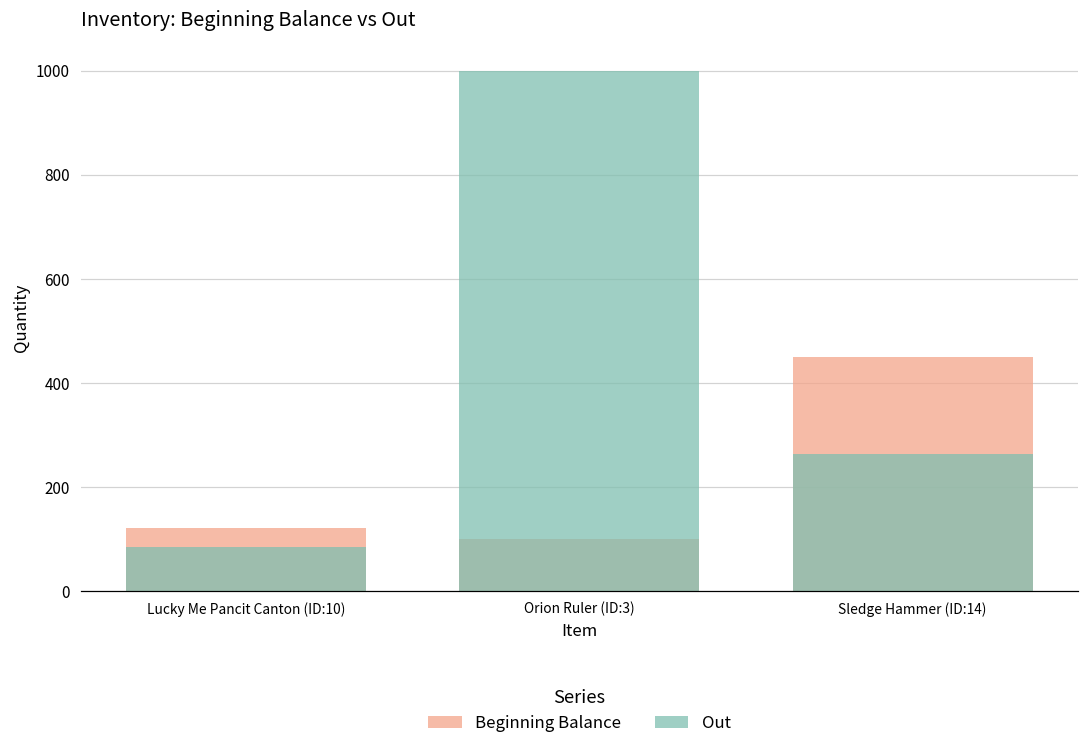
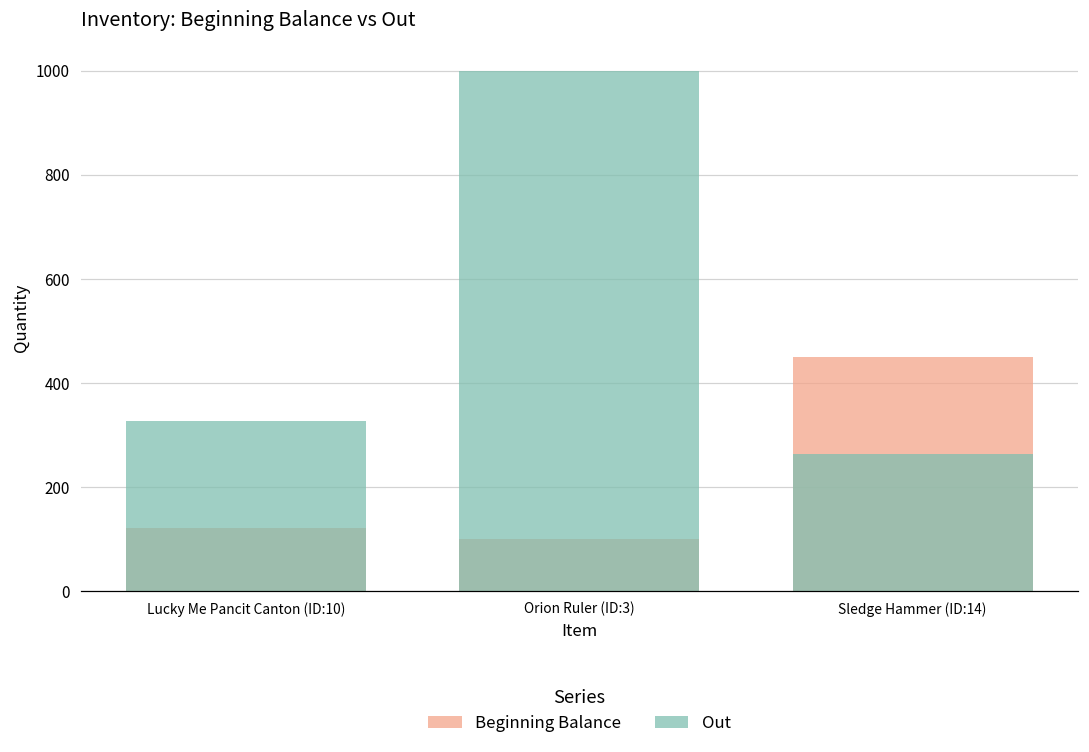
  {
    "Beginning Balance": {
      "Sledge Hammer (ID:14)": 450
    },
    "Out": {
-     "Lucky Me Pancit Canton (ID:10)": 90,
+     "Lucky Me Pancit Canton (ID:10)": 330,
      "Orion Ruler (ID:3)": 1000
    }
  }
